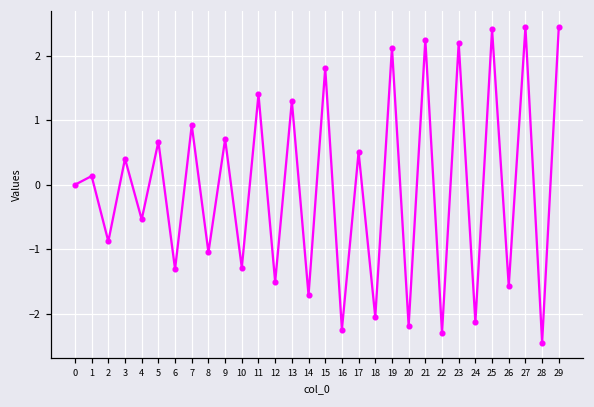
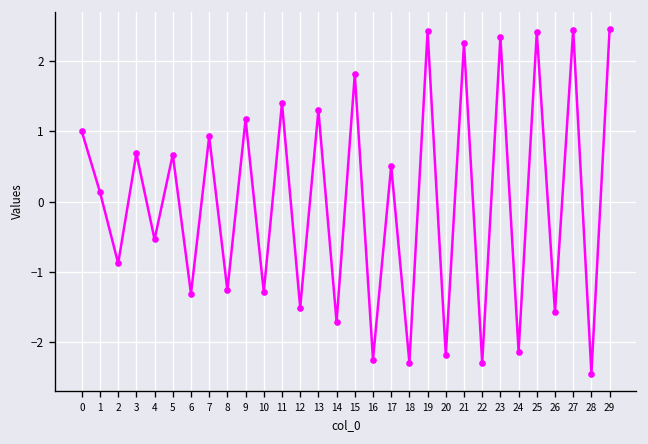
  {
-   "0": 0,
+   "0": 1,
    "1": 0.1,
    "2": -0.9,
-   "3": 0.4,
+   "3": 0.7,
    "4": -0.5,
    "5": 0.7,
    "6": -1.3,
    "7": 0.9,
-   "8": -1.1,
-   "9": 0.7,
+   "8": -1.3,
+   "9": 1.2,
    "10": -1.3,
    "11": 1.4,
    "12": -1.5,
    "13": 1.3,
    "14": -1.7,
    "15": 1.8,
    "16": -2.2,
    "17": 0.5,
-   "18": -2.1,
-   "19": 2.1,
+   "18": -2.3,
+   "19": 2.4,
    "20": -2.2,
    "21": 2.3,
    "22": -2.3,
-   "23": 2.2,
+   "23": 2.3,
    "24": -2.1,
    "25": 2.4,
    "26": -1.6,
    "27": 2.4,
    "28": -2.4,
    "29": 2.5
  }
